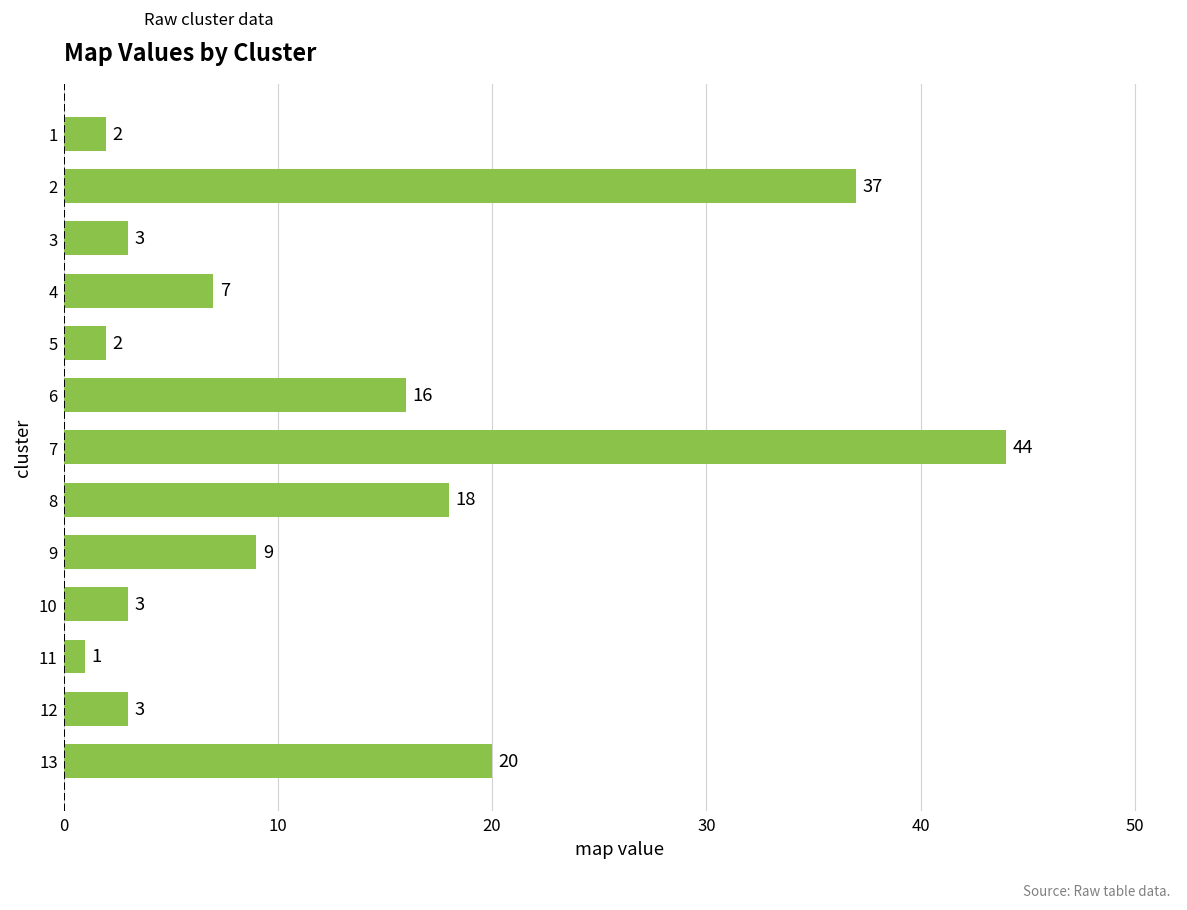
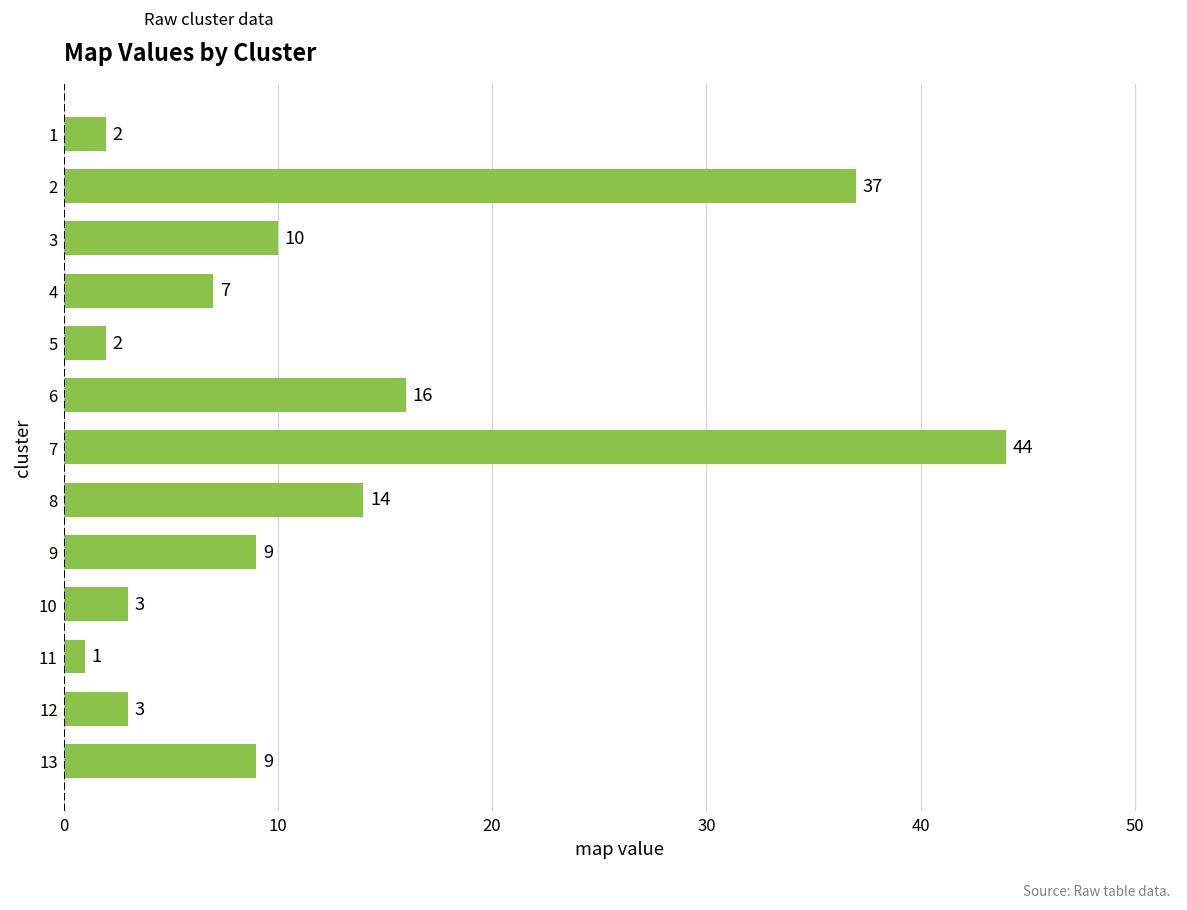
  {
    "1": 2,
    "2": 37,
-   "3": 3,
+   "3": 10,
    "4": 7,
    "5": 2,
    "6": 16,
    "7": 44,
-   "8": 18,
+   "8": 14,
    "9": 9,
    "10": 3,
    "11": 1,
    "12": 3,
-   "13": 20
+   "13": 9
  }
